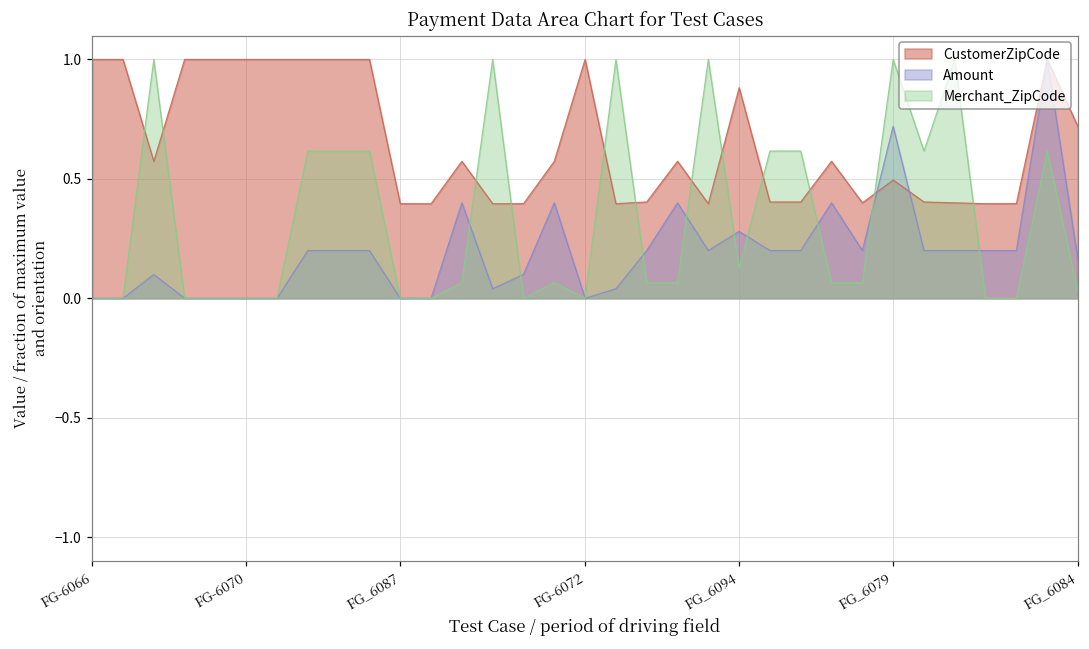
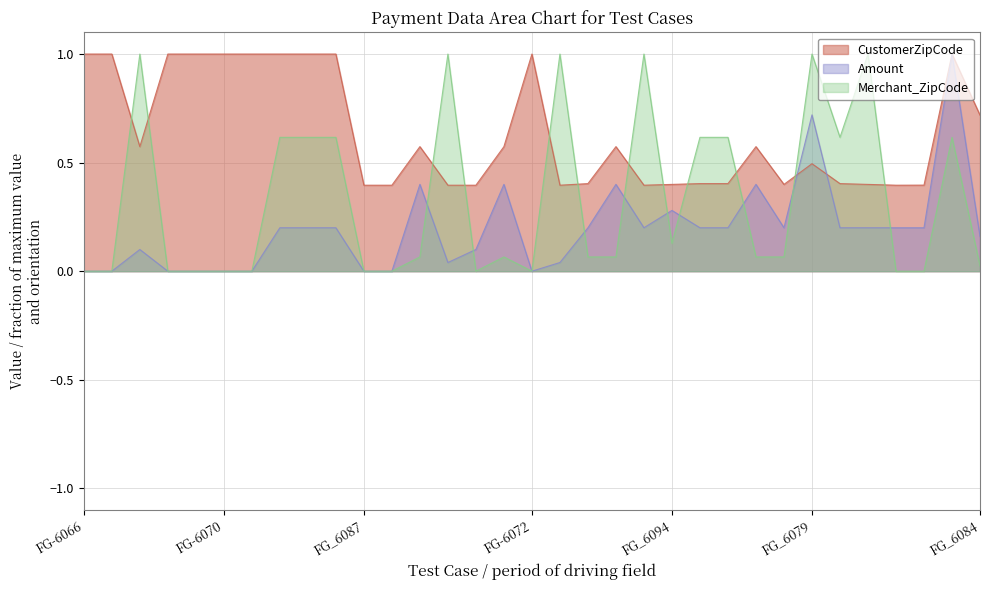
  {
    "CustomerZipCode": {
      "FG-6066": 1.00,
      "FG-6070": 1.00,
      "FG_6087": 0.40,
      "FG-6072": 1.00,
-     "FG_6094": 0.88,
+     "FG_6094": 0.40,
      "FG_6079": 0.50,
      "FG_6084": 0.72
    },
    "Amount": {
      "FG_6094": 0.28,
      "FG_6079": 0.72,
      "FG_6084": 0.16
    },
    "Merchant_ZipCode": {
      "FG_6094": 0.13,
      "FG_6079": 1.00,
      "FG_6084": 0.02
    }
  }
